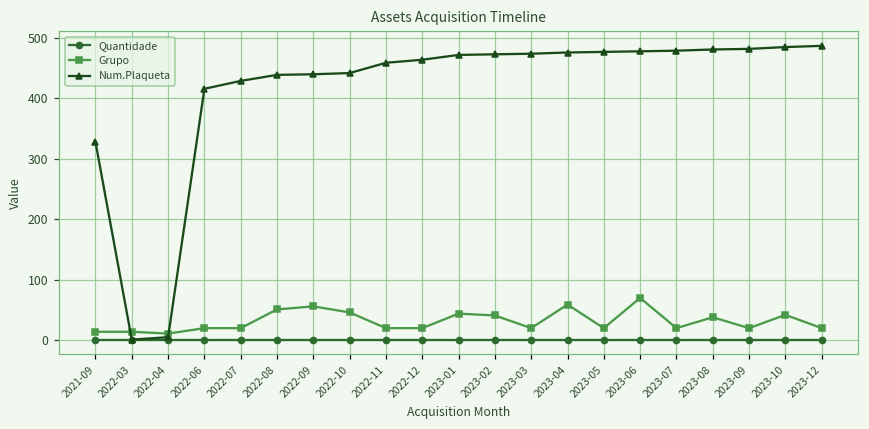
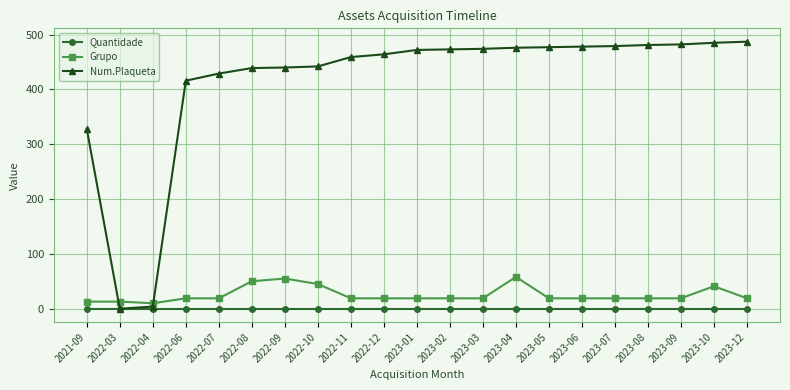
  {
    "Grupo": {
      "2021-09": 10,
      "2022-03": 10,
      "2022-04": 10,
      "2022-06": 20,
      "2022-07": 20,
      "2022-08": 50,
      "2022-09": 60,
      "2022-10": 50,
      "2022-11": 20,
      "2022-12": 20,
-     "2023-01": 40,
-     "2023-02": 40,
+     "2023-01": 20,
+     "2023-02": 20,
      "2023-03": 20,
      "2023-04": 60,
      "2023-05": 20,
-     "2023-06": 70,
+     "2023-06": 20,
      "2023-07": 20,
-     "2023-08": 40,
+     "2023-08": 20,
      "2023-09": 20,
      "2023-10": 40,
      "2023-12": 20
    }
  }
